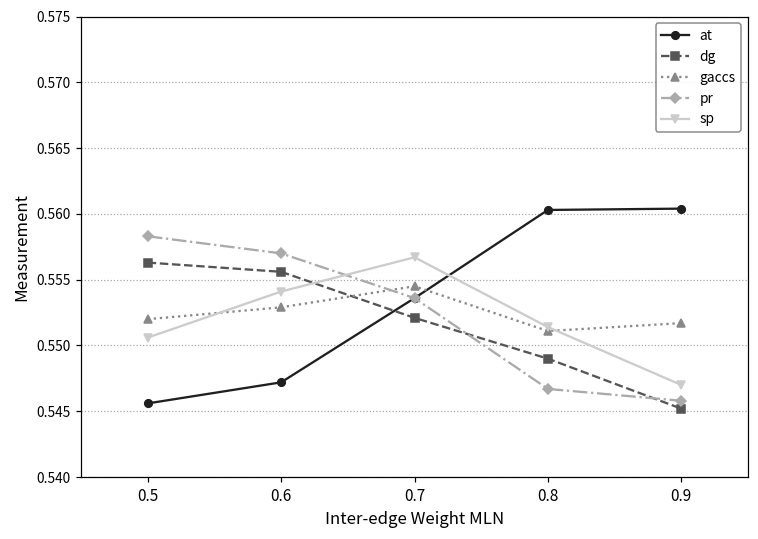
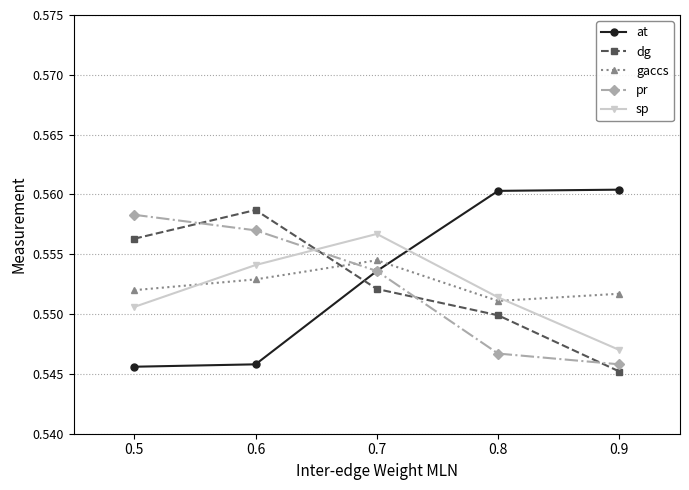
  {
    "at": {
      "0.5": 0.5456,
-     "0.6": 0.5472,
+     "0.6": 0.5458,
      "0.8": 0.5603,
      "0.9": 0.5604
    },
    "dg": {
      "0.5": 0.5563,
-     "0.6": 0.5556,
+     "0.6": 0.5587,
      "0.7": 0.5521,
-     "0.8": 0.5490,
+     "0.8": 0.5499,
      "0.9": 0.5452
    }
  }
